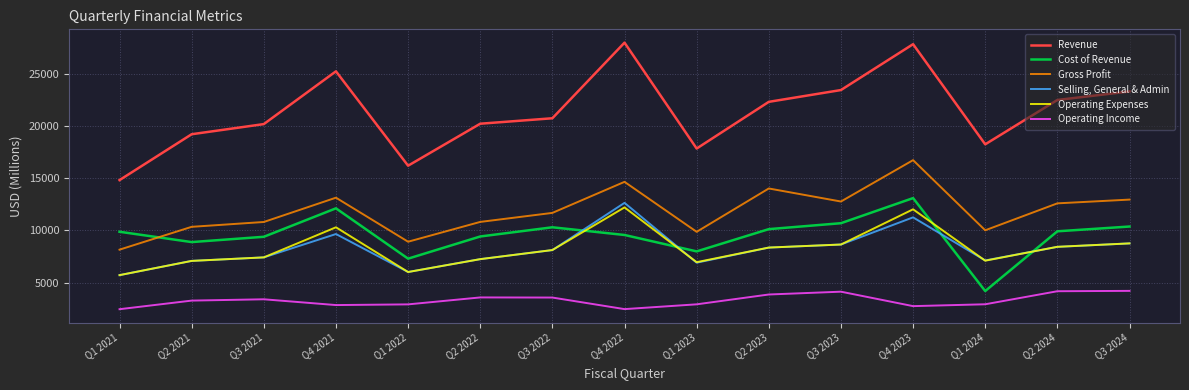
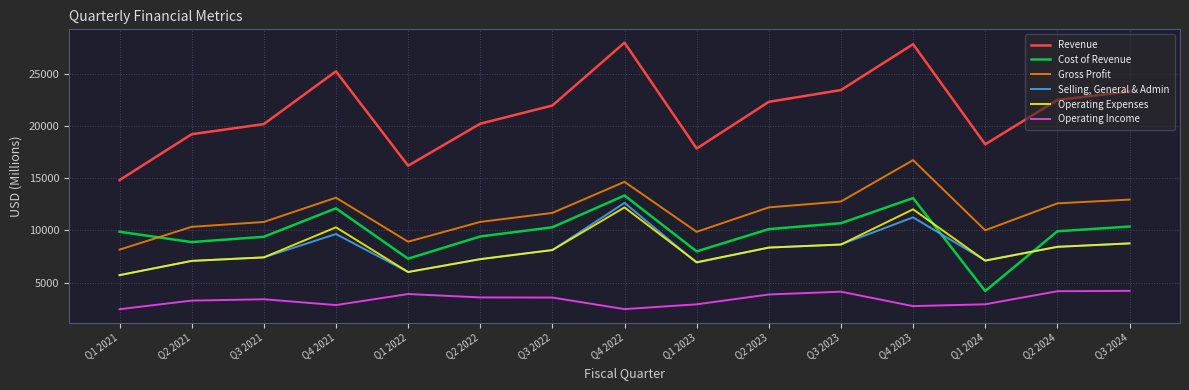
  {
    "Revenue": {
      "Q1 2021": 14800,
      "Q2 2021": 19200,
      "Q3 2021": 20200,
      "Q4 2021": 25200,
      "Q1 2022": 16200,
      "Q2 2022": 20200,
-     "Q3 2022": 20700,
+     "Q3 2022": 22000,
      "Q4 2022": 28000,
      "Q1 2023": 17800,
      "Q2 2023": 22300,
      "Q3 2023": 23500,
      "Q4 2023": 27900,
      "Q1 2024": 18300
    },
    "Cost of Revenue": {
      "Q1 2021": 9900,
      "Q2 2021": 8900,
      "Q3 2021": 9400,
      "Q4 2021": 12100,
      "Q1 2022": 7300,
      "Q2 2022": 9400,
      "Q3 2022": 10300,
-     "Q4 2022": 9600,
+     "Q4 2022": 13300,
      "Q1 2023": 8000,
      "Q2 2023": 10100,
      "Q3 2023": 10700,
      "Q4 2023": 13100,
      "Q1 2024": 4200,
      "Q2 2024": 9900,
      "Q3 2024": 10400
    },
    "Gross Profit": {
      "Q1 2021": 8200,
      "Q2 2021": 10300,
      "Q3 2021": 10800,
      "Q4 2021": 13100,
      "Q1 2022": 8900,
      "Q2 2022": 10800,
      "Q3 2022": 11700,
      "Q4 2022": 14700,
      "Q1 2023": 9900,
-     "Q2 2023": 14000,
+     "Q2 2023": 12200,
      "Q3 2023": 12800,
      "Q4 2023": 16700,
      "Q1 2024": 10000,
      "Q2 2024": 12600,
      "Q3 2024": 13000
    },
    "Selling, General & Admin": {
      "Q4 2021": 9600,
      "Q4 2022": 12600,
      "Q4 2023": 11200
    },
    "Operating Expenses": {
      "Q4 2021": 10300,
      "Q4 2022": 12200,
      "Q4 2023": 12000
    },
    "Operating Income": {
      "Q1 2021": 2400,
      "Q2 2021": 3300,
      "Q3 2021": 3400,
      "Q4 2021": 2800,
-     "Q1 2022": 2900,
+     "Q1 2022": 3900,
      "Q2 2022": 3600,
      "Q3 2022": 3600,
      "Q4 2022": 2500,
      "Q1 2023": 2900,
      "Q2 2023": 3900,
      "Q3 2023": 4100,
      "Q4 2023": 2700,
      "Q1 2024": 2900,
      "Q2 2024": 4200,
      "Q3 2024": 4200
    }
  }
